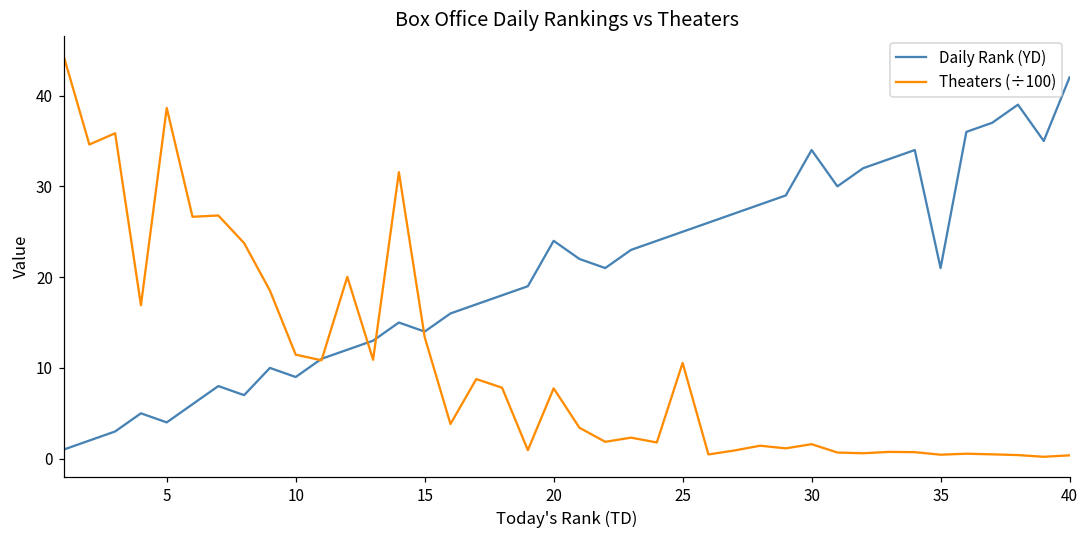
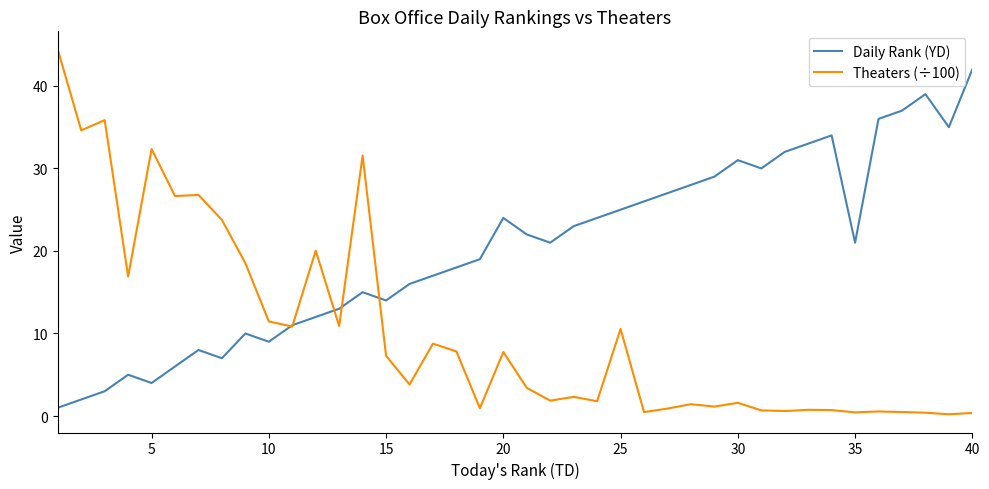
  {
    "Daily Rank (YD)": {
      "5": 4,
      "10": 9,
      "15": 14,
      "20": 24,
      "25": 25,
-     "30": 34,
+     "30": 31,
      "35": 21,
      "40": 42
    },
    "Theaters (÷100)": {
-     "5": 39,
+     "5": 32,
      "10": 11,
-     "15": 13,
+     "15": 7,
      "20": 8,
      "25": 11,
      "30": 2,
      "35": 0,
      "40": 0
    }
  }
